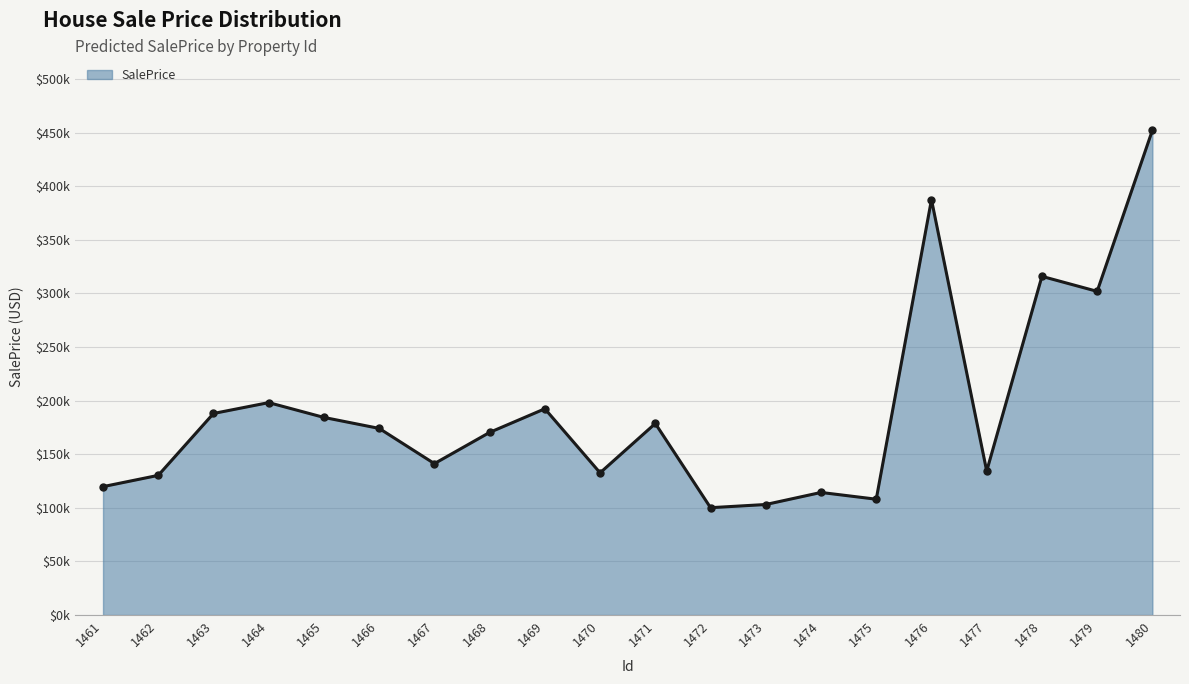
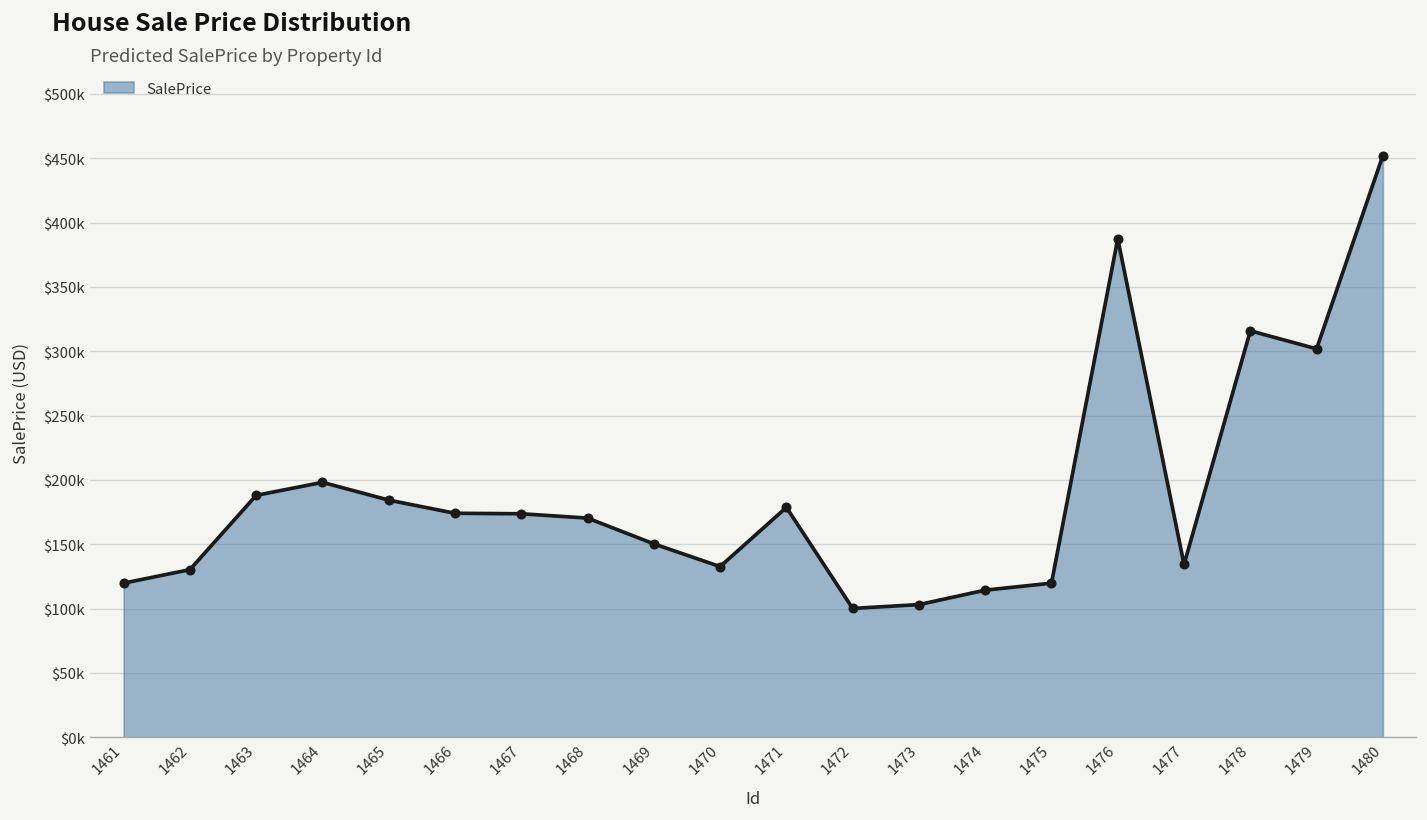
  {
    "1461": "$120000",
    "1462": "$130000",
    "1463": "$188000",
    "1464": "$198000",
    "1465": "$184000",
    "1466": "$174000",
-   "1467": "$141000",
+   "1467": "$174000",
    "1468": "$170000",
-   "1469": "$192000",
+   "1469": "$150000",
    "1470": "$133000",
    "1471": "$179000",
    "1472": "$100000",
    "1473": "$103000",
    "1474": "$114000",
-   "1475": "$108000",
+   "1475": "$120000",
    "1476": "$388000",
    "1477": "$134000",
    "1478": "$316000",
    "1479": "$302000",
    "1480": "$452000"
  }
